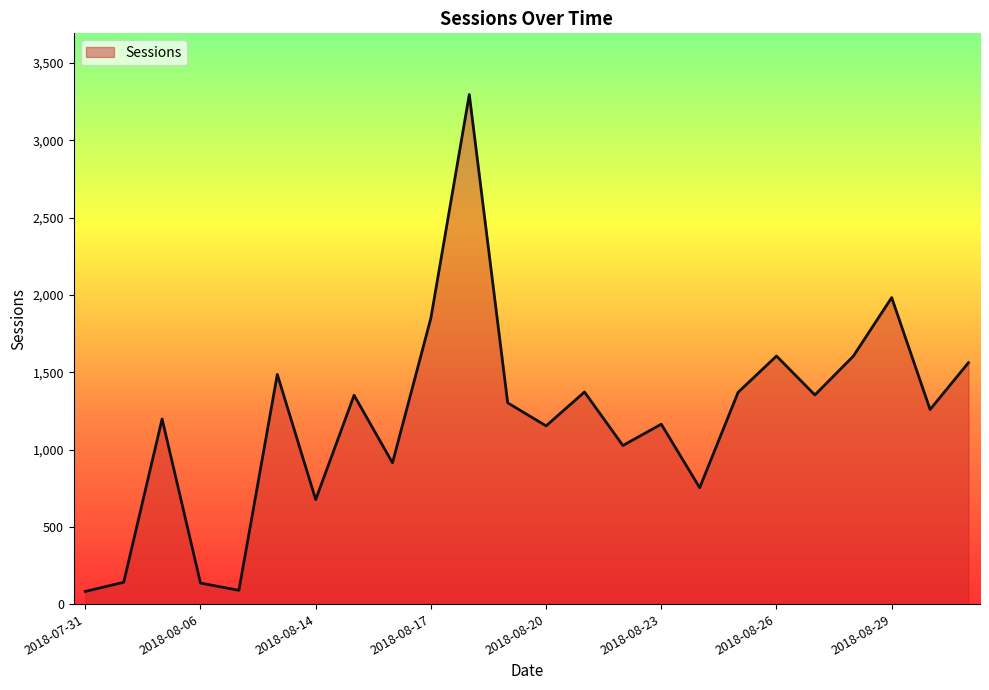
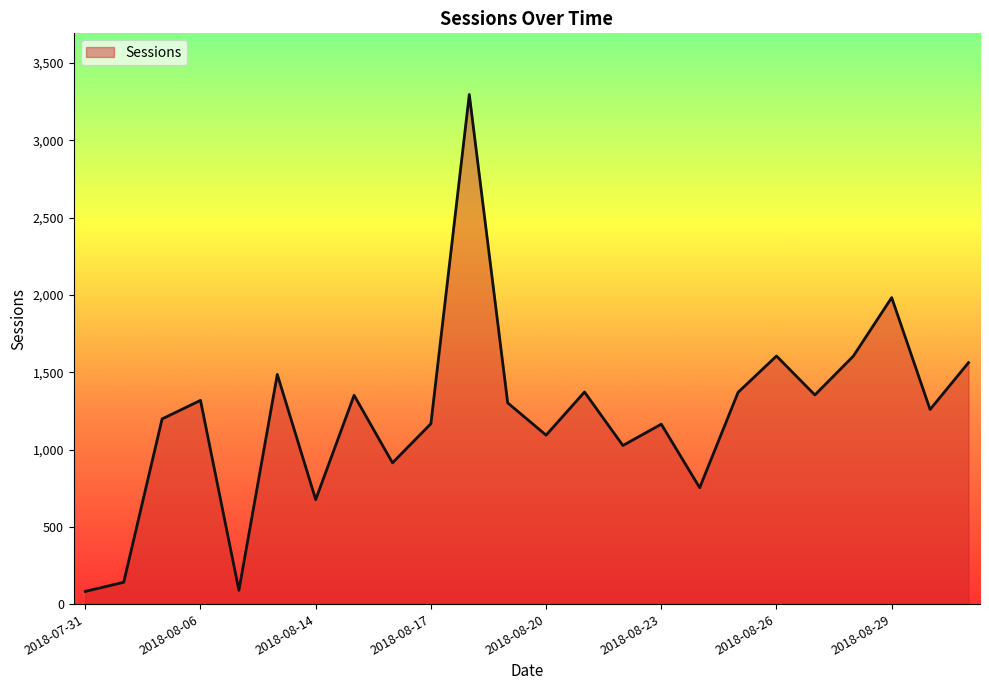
  {
    "2018-07-31": "80",
-   "2018-08-06": "140",
+   "2018-08-06": "1,320",
    "2018-08-14": "680",
-   "2018-08-17": "1,850",
-   "2018-08-20": "1,150",
+   "2018-08-17": "1,170",
+   "2018-08-20": "1,090",
    "2018-08-23": "1,160",
    "2018-08-26": "1,610",
    "2018-08-29": "1,980"
  }
